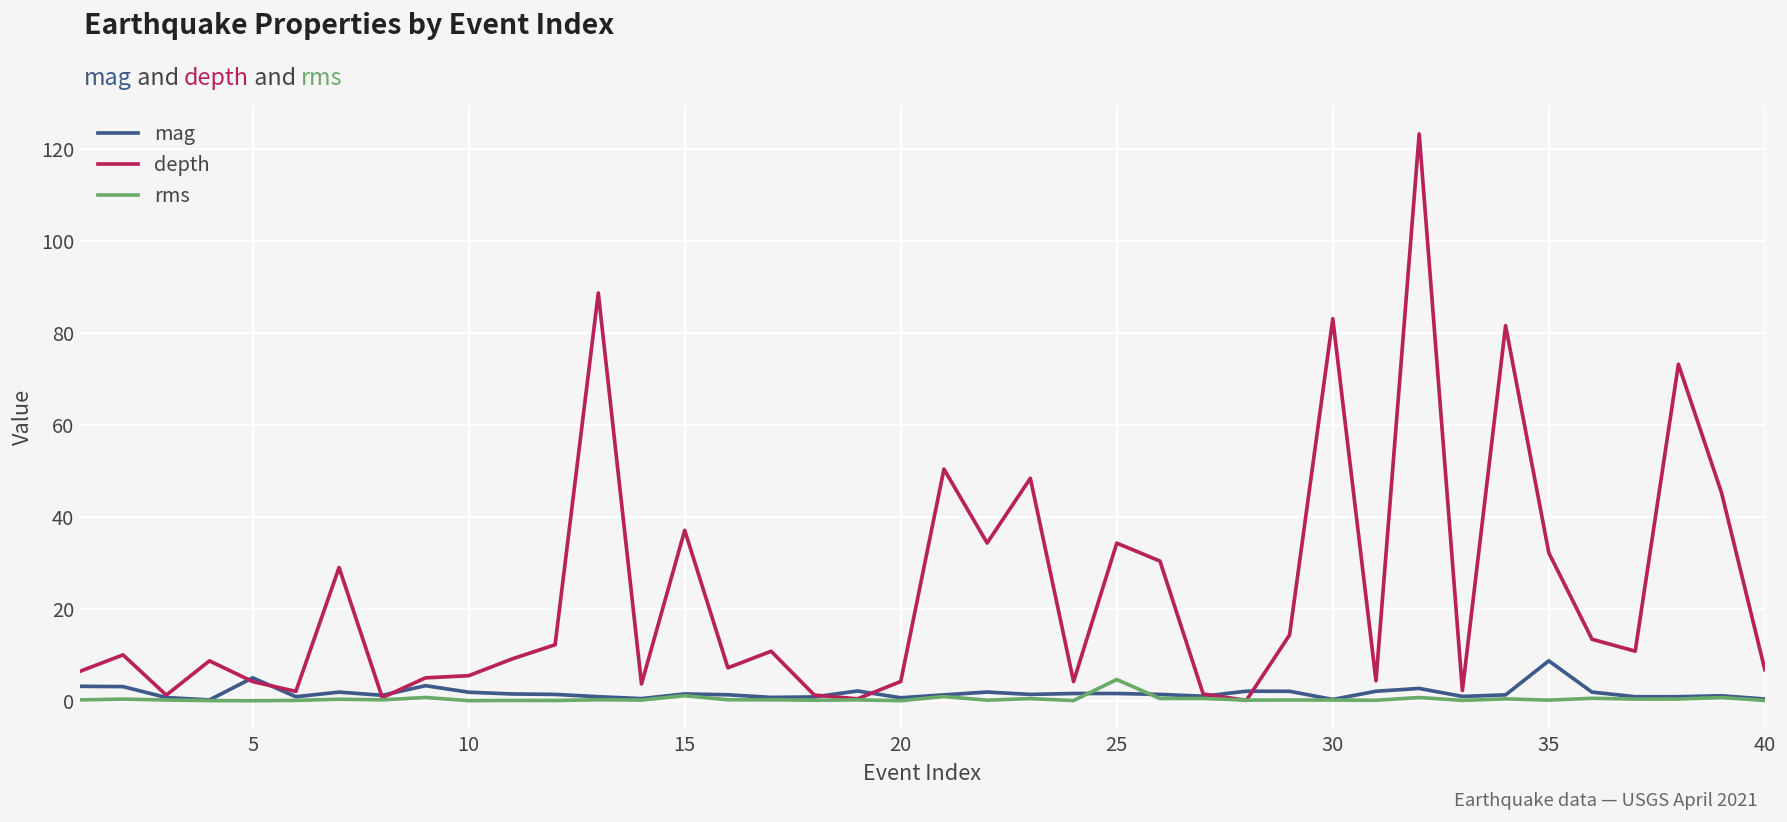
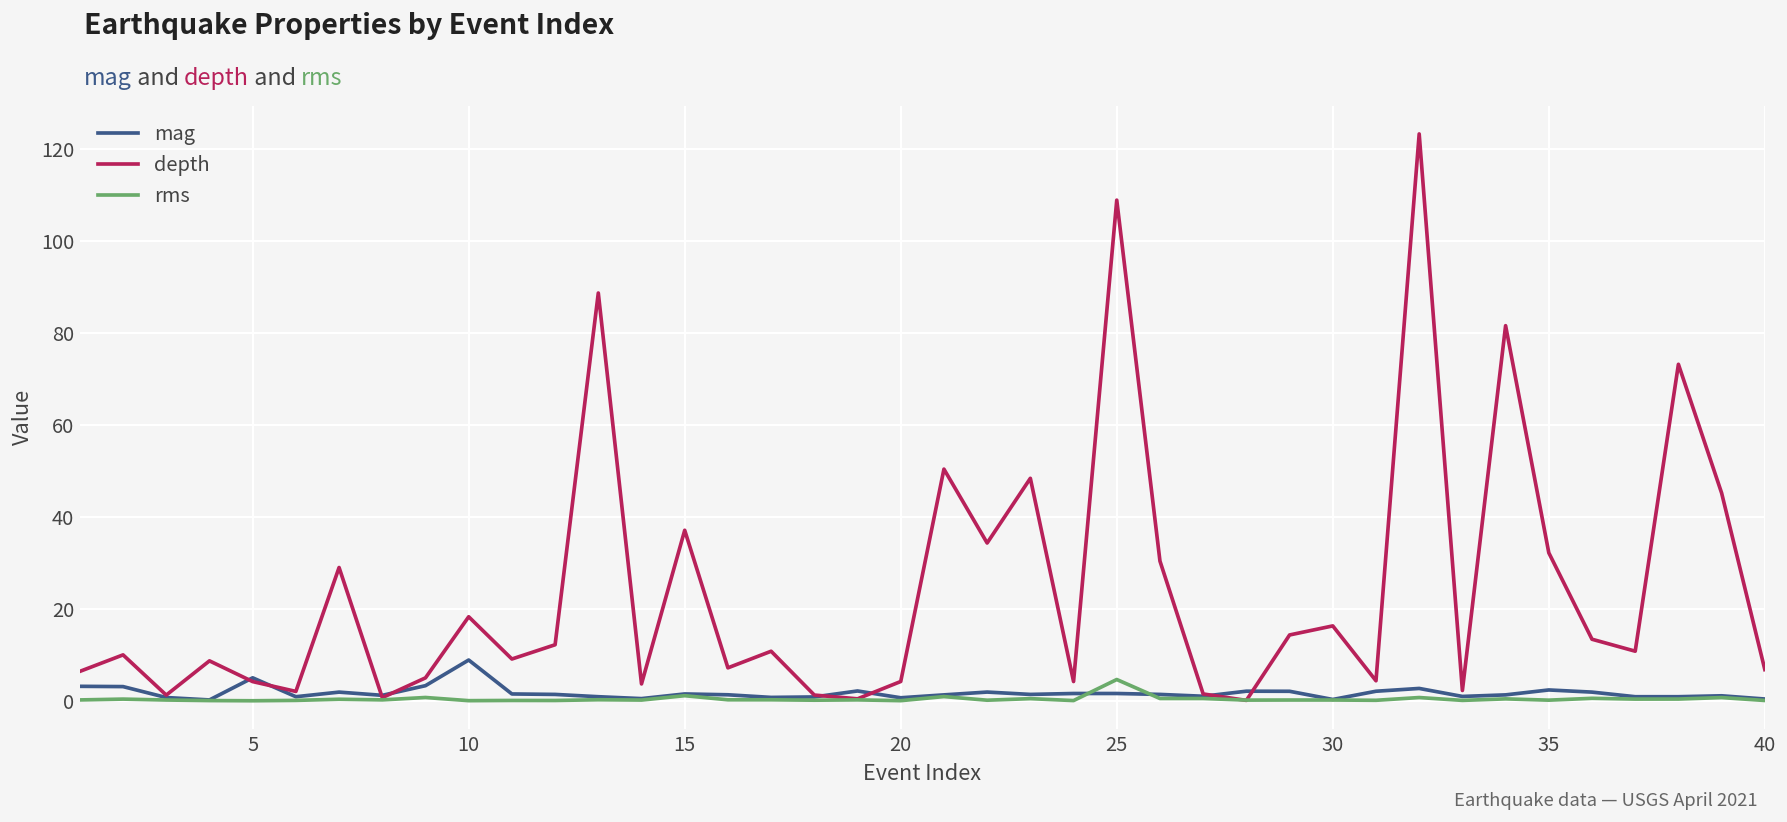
  {
    "mag": {
      "5": 5,
-     "10": 2,
+     "10": 9,
      "25": 2,
-     "35": 9
+     "35": 2
    },
    "depth": {
      "5": 4,
-     "10": 5,
+     "10": 18,
      "15": 37,
      "20": 4,
-     "25": 34,
-     "30": 83,
+     "25": 109,
+     "30": 16,
      "35": 32,
      "40": 7
    },
    "rms": {
      "5": 0,
      "10": 0,
      "25": 5,
      "35": 0
    }
  }
